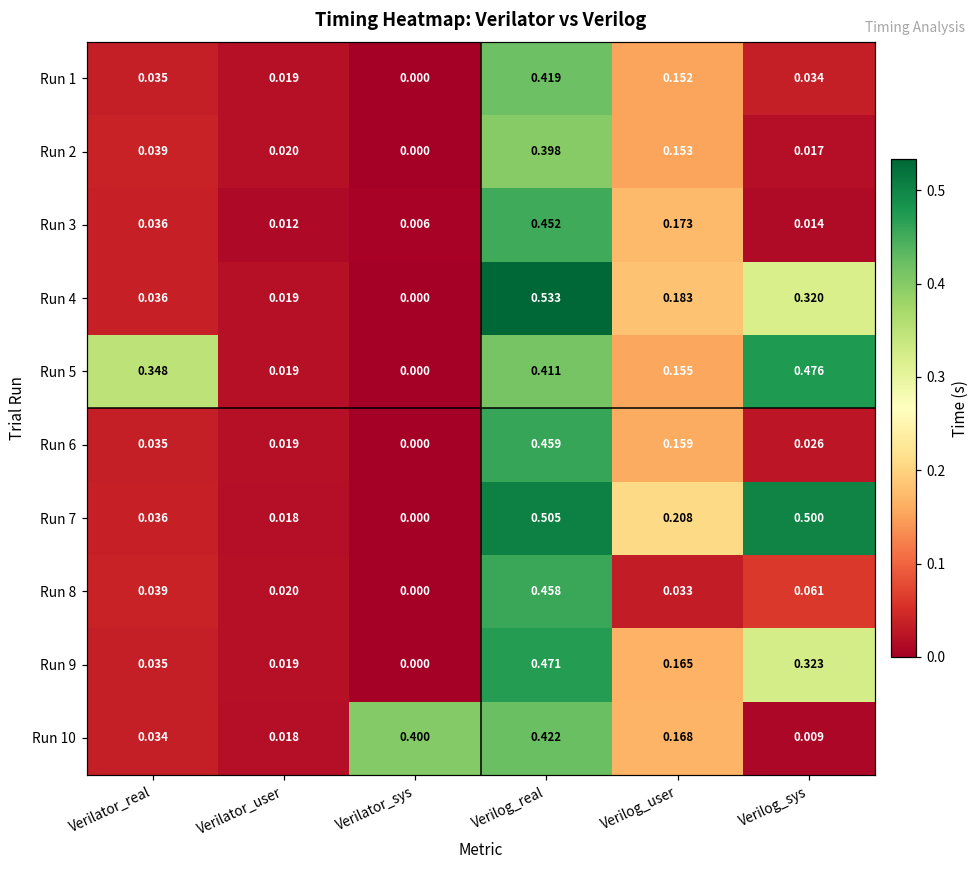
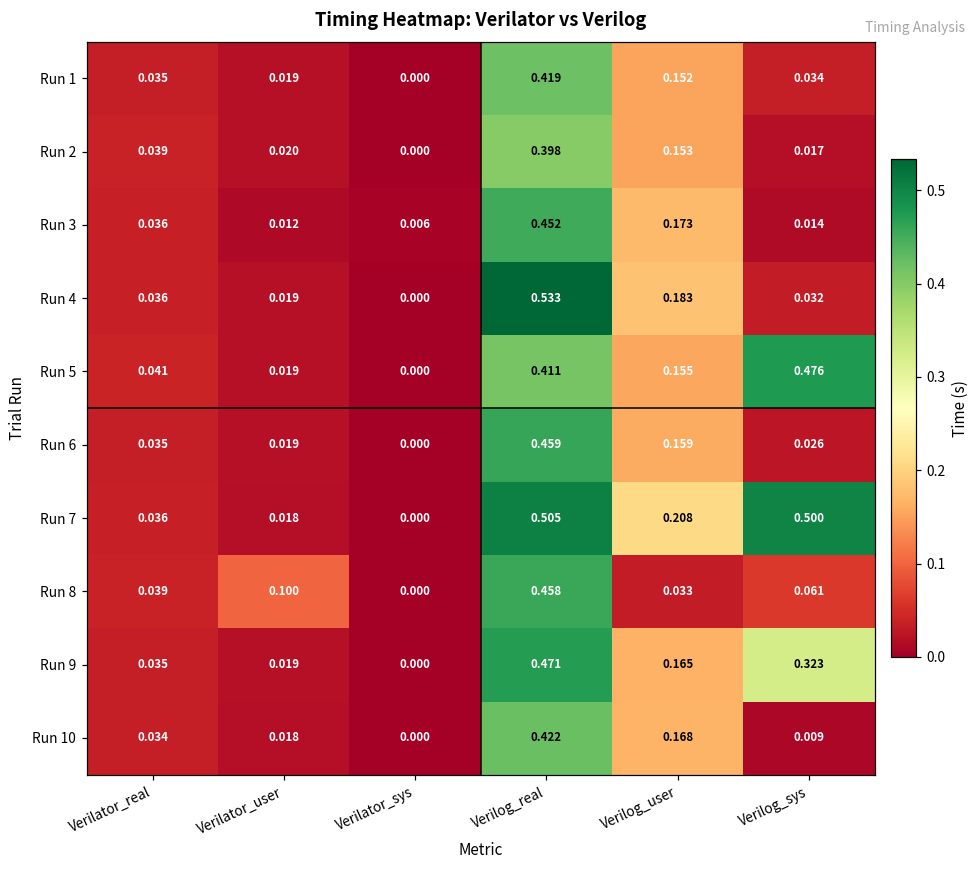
  {
    "Run 1": {
      "Verilator_real": 0.035,
      "Verilator_user": 0.019,
      "Verilator_sys": 0.000,
      "Verilog_real": 0.419,
      "Verilog_user": 0.152,
      "Verilog_sys": 0.034
    },
    "Run 2": {
      "Verilator_real": 0.039,
      "Verilator_user": 0.020,
      "Verilator_sys": 0.000,
      "Verilog_real": 0.398,
      "Verilog_user": 0.153,
      "Verilog_sys": 0.017
    },
    "Run 3": {
      "Verilator_real": 0.036,
      "Verilator_user": 0.012,
      "Verilator_sys": 0.006,
      "Verilog_real": 0.452,
      "Verilog_user": 0.173,
      "Verilog_sys": 0.014
    },
    "Run 4": {
      "Verilator_real": 0.036,
      "Verilator_user": 0.019,
      "Verilator_sys": 0.000,
      "Verilog_real": 0.533,
      "Verilog_user": 0.183,
-     "Verilog_sys": 0.320
+     "Verilog_sys": 0.032
    },
    "Run 5": {
-     "Verilator_real": 0.348,
+     "Verilator_real": 0.041,
      "Verilator_user": 0.019,
      "Verilator_sys": 0.000,
      "Verilog_real": 0.411,
      "Verilog_user": 0.155,
      "Verilog_sys": 0.476
    },
    "Run 6": {
      "Verilator_real": 0.035,
      "Verilator_user": 0.019,
      "Verilator_sys": 0.000,
      "Verilog_real": 0.459,
      "Verilog_user": 0.159,
      "Verilog_sys": 0.026
    },
    "Run 7": {
      "Verilator_real": 0.036,
      "Verilator_user": 0.018,
      "Verilator_sys": 0.000,
      "Verilog_real": 0.505,
      "Verilog_user": 0.208,
      "Verilog_sys": 0.500
    },
    "Run 8": {
      "Verilator_real": 0.039,
-     "Verilator_user": 0.020,
+     "Verilator_user": 0.100,
      "Verilator_sys": 0.000,
      "Verilog_real": 0.458,
      "Verilog_user": 0.033,
      "Verilog_sys": 0.061
    },
    "Run 9": {
      "Verilator_real": 0.035,
      "Verilator_user": 0.019,
      "Verilator_sys": 0.000,
      "Verilog_real": 0.471,
      "Verilog_user": 0.165,
      "Verilog_sys": 0.323
    },
    "Run 10": {
      "Verilator_real": 0.034,
      "Verilator_user": 0.018,
-     "Verilator_sys": 0.400,
+     "Verilator_sys": 0.000,
      "Verilog_real": 0.422,
      "Verilog_user": 0.168,
      "Verilog_sys": 0.009
    }
  }
